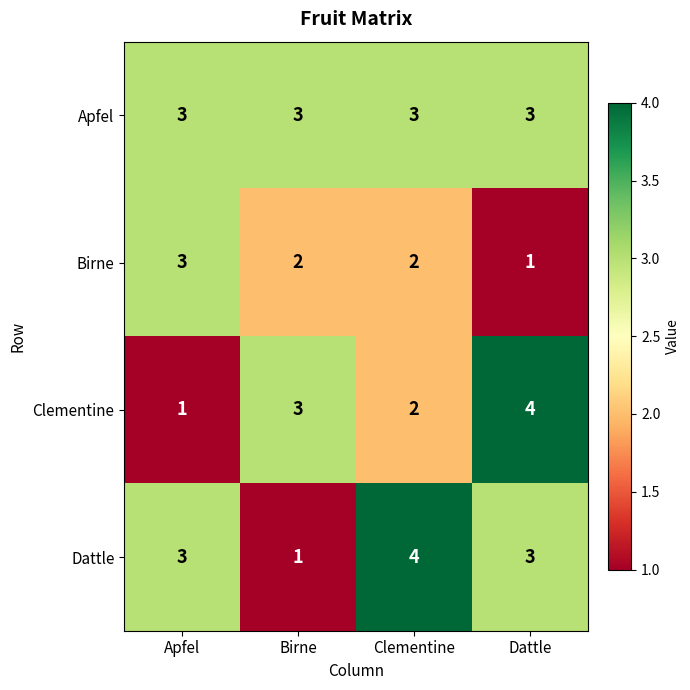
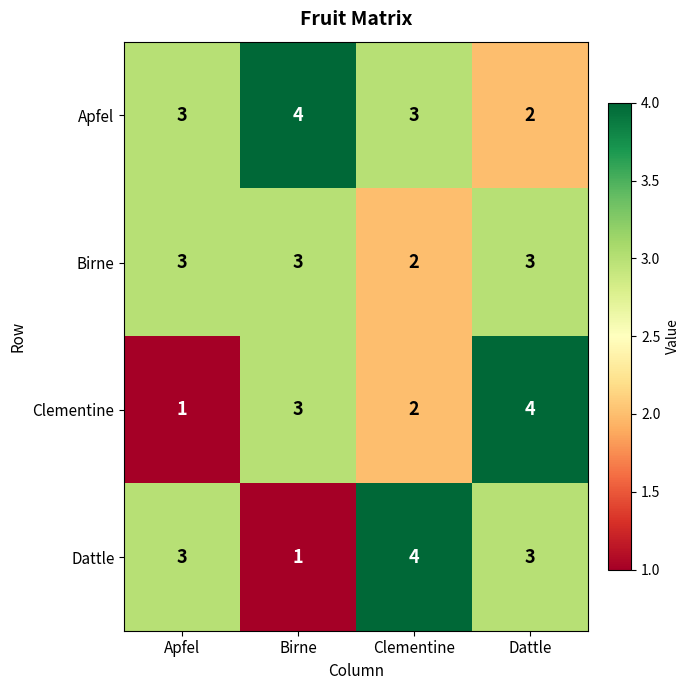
  {
    "Apfel": {
      "Apfel": 3,
-     "Birne": 3,
+     "Birne": 4,
      "Clementine": 3,
-     "Dattle": 3
+     "Dattle": 2
    },
    "Birne": {
      "Apfel": 3,
-     "Birne": 2,
+     "Birne": 3,
      "Clementine": 2,
-     "Dattle": 1
+     "Dattle": 3
    },
    "Clementine": {
      "Apfel": 1,
      "Birne": 3,
      "Clementine": 2,
      "Dattle": 4
    },
    "Dattle": {
      "Apfel": 3,
      "Birne": 1,
      "Clementine": 4,
      "Dattle": 3
    }
  }
